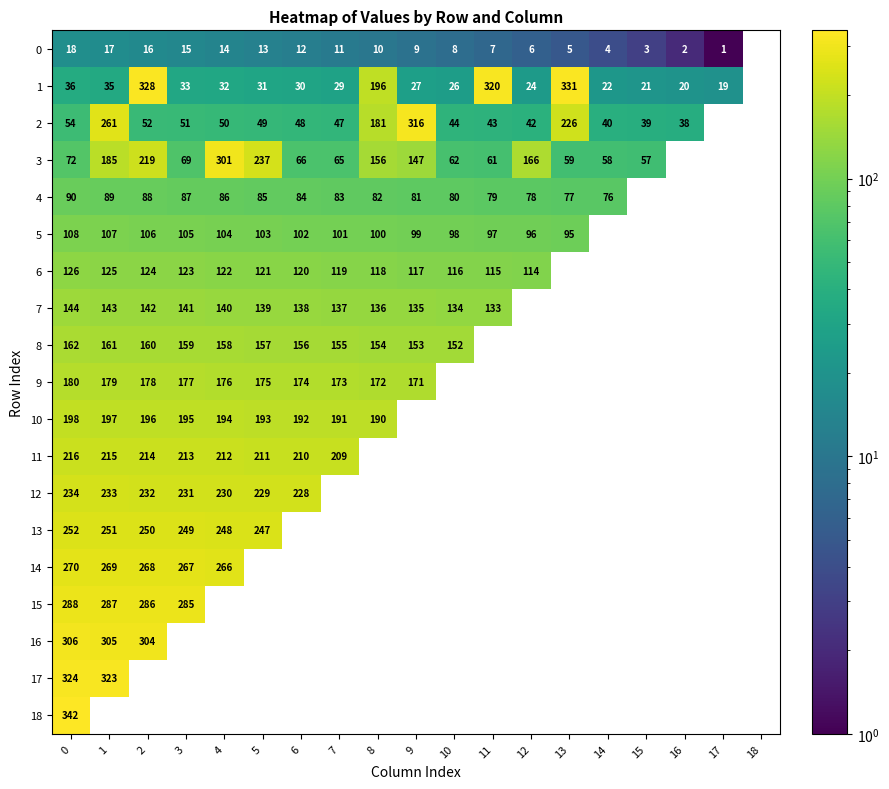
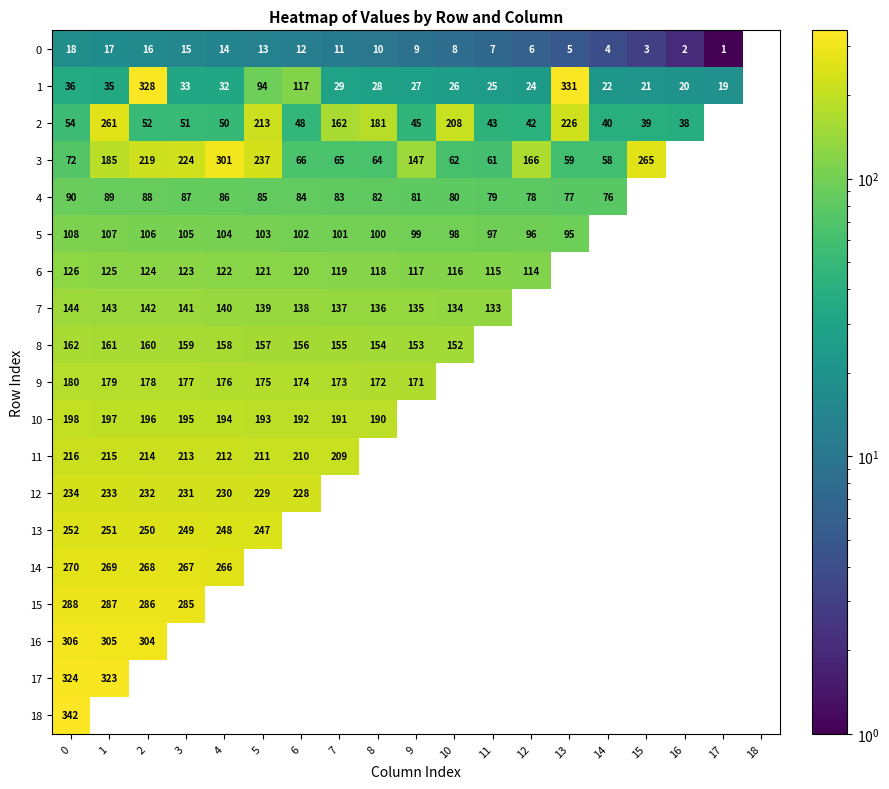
  {
    "0": {
      "0": 18,
      "1": 17,
      "2": 16,
      "3": 15,
      "4": 14,
      "5": 13,
      "6": 12,
      "7": 11,
      "8": 10,
      "9": 9,
      "10": 8,
      "11": 7,
      "12": 6,
      "13": 5,
      "14": 4,
      "15": 3,
      "16": 2,
      "17": 1
    },
    "1": {
      "0": 36,
      "1": 35,
      "2": 328,
      "3": 33,
      "4": 32,
-     "5": 31,
-     "6": 30,
+     "5": 94,
+     "6": 117,
      "7": 29,
-     "8": 196,
+     "8": 28,
      "9": 27,
      "10": 26,
-     "11": 320,
+     "11": 25,
      "12": 24,
      "13": 331,
      "14": 22,
      "15": 21,
      "16": 20,
      "17": 19
    },
    "2": {
      "0": 54,
      "1": 261,
      "2": 52,
      "3": 51,
      "4": 50,
-     "5": 49,
+     "5": 213,
      "6": 48,
-     "7": 47,
+     "7": 162,
      "8": 181,
-     "9": 316,
-     "10": 44,
+     "9": 45,
+     "10": 208,
      "11": 43,
      "12": 42,
      "13": 226,
      "14": 40,
      "15": 39,
      "16": 38
    },
    "3": {
      "0": 72,
      "1": 185,
      "2": 219,
-     "3": 69,
+     "3": 224,
      "4": 301,
      "5": 237,
      "6": 66,
      "7": 65,
-     "8": 156,
+     "8": 64,
      "9": 147,
      "10": 62,
      "11": 61,
      "12": 166,
      "13": 59,
      "14": 58,
-     "15": 57
+     "15": 265
    },
    "4": {
      "0": 90,
      "1": 89,
      "2": 88,
      "3": 87,
      "4": 86,
      "5": 85,
      "6": 84,
      "7": 83,
      "8": 82,
      "9": 81,
      "10": 80,
      "11": 79,
      "12": 78,
      "13": 77,
      "14": 76
    },
    "5": {
      "0": 108,
      "1": 107,
      "2": 106,
      "3": 105,
      "4": 104,
      "5": 103,
      "6": 102,
      "7": 101,
      "8": 100,
      "9": 99,
      "10": 98,
      "11": 97,
      "12": 96,
      "13": 95
    },
    "6": {
      "0": 126,
      "1": 125,
      "2": 124,
      "3": 123,
      "4": 122,
      "5": 121,
      "6": 120,
      "7": 119,
      "8": 118,
      "9": 117,
      "10": 116,
      "11": 115,
      "12": 114
    },
    "7": {
      "0": 144,
      "1": 143,
      "2": 142,
      "3": 141,
      "4": 140,
      "5": 139,
      "6": 138,
      "7": 137,
      "8": 136,
      "9": 135,
      "10": 134,
      "11": 133
    },
    "8": {
      "0": 162,
      "1": 161,
      "2": 160,
      "3": 159,
      "4": 158,
      "5": 157,
      "6": 156,
      "7": 155,
      "8": 154,
      "9": 153,
      "10": 152
    },
    "9": {
      "0": 180,
      "1": 179,
      "2": 178,
      "3": 177,
      "4": 176,
      "5": 175,
      "6": 174,
      "7": 173,
      "8": 172,
      "9": 171
    },
    "10": {
      "0": 198,
      "1": 197,
      "2": 196,
      "3": 195,
      "4": 194,
      "5": 193,
      "6": 192,
      "7": 191,
      "8": 190
    },
    "11": {
      "0": 216,
      "1": 215,
      "2": 214,
      "3": 213,
      "4": 212,
      "5": 211,
      "6": 210,
      "7": 209
    },
    "12": {
      "0": 234,
      "1": 233,
      "2": 232,
      "3": 231,
      "4": 230,
      "5": 229,
      "6": 228
    },
    "13": {
      "0": 252,
      "1": 251,
      "2": 250,
      "3": 249,
      "4": 248,
      "5": 247
    },
    "14": {
      "0": 270,
      "1": 269,
      "2": 268,
      "3": 267,
      "4": 266
    },
    "15": {
      "0": 288,
      "1": 287,
      "2": 286,
      "3": 285
    },
    "16": {
      "0": 306,
      "1": 305,
      "2": 304
    },
    "17": {
      "0": 324,
      "1": 323
    },
    "18": {
      "0": 342
    }
  }
